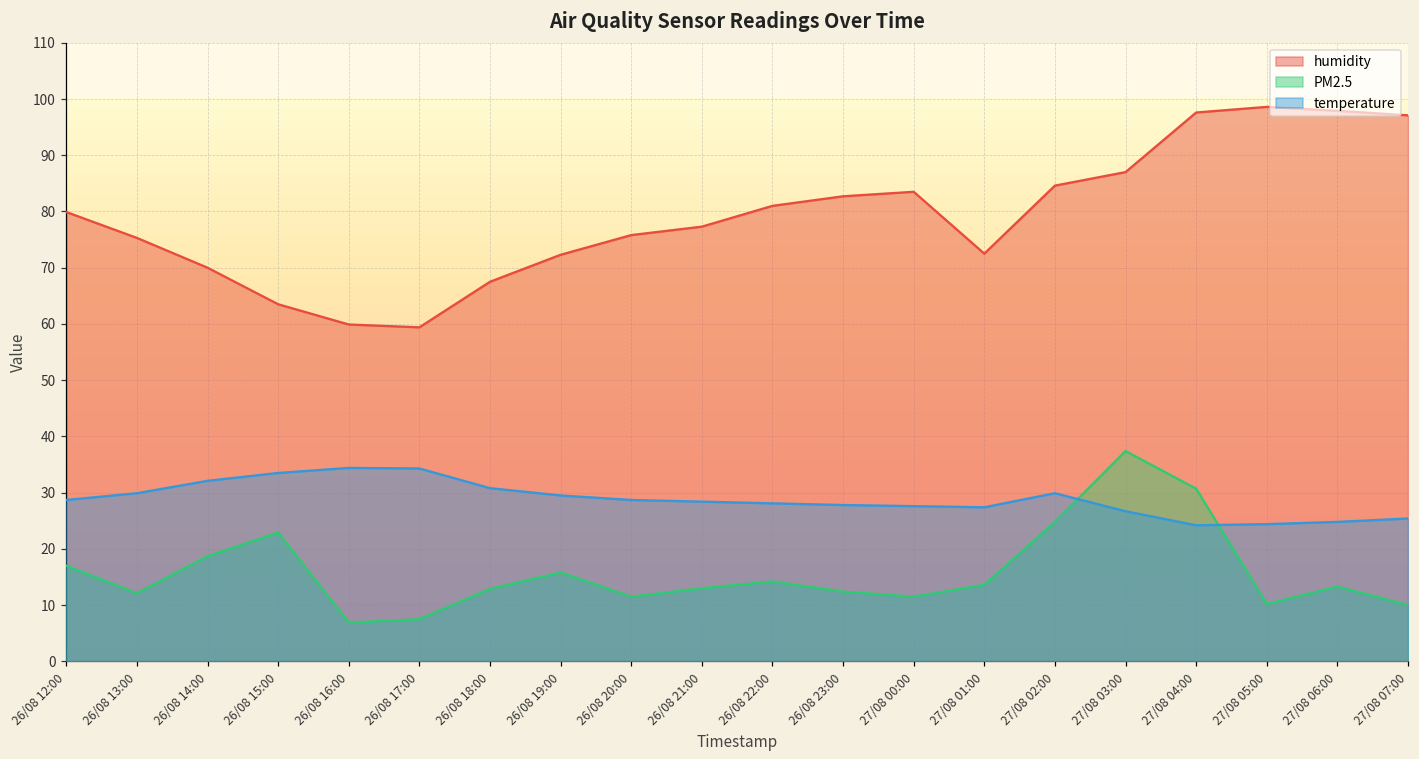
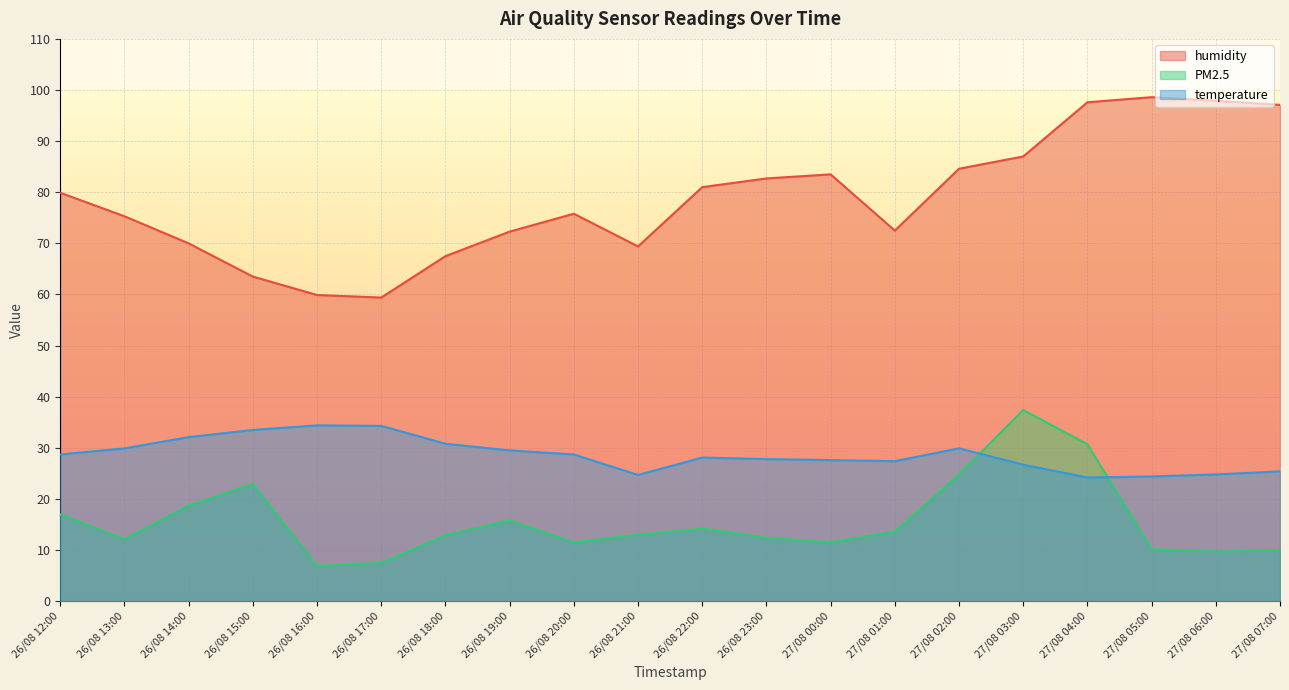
  {
    "humidity": {
      "26/08 12:00": 80,
      "26/08 13:00": 75,
      "26/08 14:00": 70,
      "26/08 15:00": 64,
      "26/08 16:00": 60,
      "26/08 17:00": 59,
      "26/08 18:00": 68,
      "26/08 19:00": 72,
      "26/08 20:00": 76,
-     "26/08 21:00": 77,
+     "26/08 21:00": 69,
      "26/08 22:00": 81,
      "26/08 23:00": 83,
      "27/08 00:00": 84,
      "27/08 01:00": 73,
      "27/08 02:00": 85,
      "27/08 03:00": 87,
      "27/08 04:00": 98,
      "27/08 05:00": 99,
      "27/08 07:00": 97
    },
    "PM2.5": {
      "26/08 12:00": 17,
      "26/08 13:00": 12,
      "26/08 14:00": 19,
      "26/08 15:00": 23,
      "26/08 16:00": 7,
      "26/08 17:00": 8,
      "26/08 18:00": 13,
      "26/08 19:00": 16,
      "26/08 20:00": 12,
      "26/08 21:00": 13,
      "26/08 22:00": 14,
      "26/08 23:00": 12,
      "27/08 00:00": 12,
      "27/08 01:00": 14,
      "27/08 02:00": 25,
      "27/08 03:00": 37,
      "27/08 04:00": 31,
      "27/08 05:00": 10,
-     "27/08 06:00": 13,
+     "27/08 06:00": 10,
      "27/08 07:00": 10
    },
    "temperature": {
      "26/08 12:00": 29,
      "26/08 13:00": 30,
      "26/08 14:00": 32,
      "26/08 15:00": 34,
      "26/08 16:00": 34,
      "26/08 17:00": 34,
      "26/08 18:00": 31,
      "26/08 19:00": 30,
      "26/08 20:00": 29,
-     "26/08 21:00": 28,
+     "26/08 21:00": 25,
      "26/08 22:00": 28,
      "26/08 23:00": 28,
      "27/08 00:00": 28,
      "27/08 01:00": 27,
      "27/08 02:00": 30,
      "27/08 03:00": 27,
      "27/08 04:00": 24,
      "27/08 05:00": 24,
      "27/08 06:00": 25,
      "27/08 07:00": 25
    }
  }
